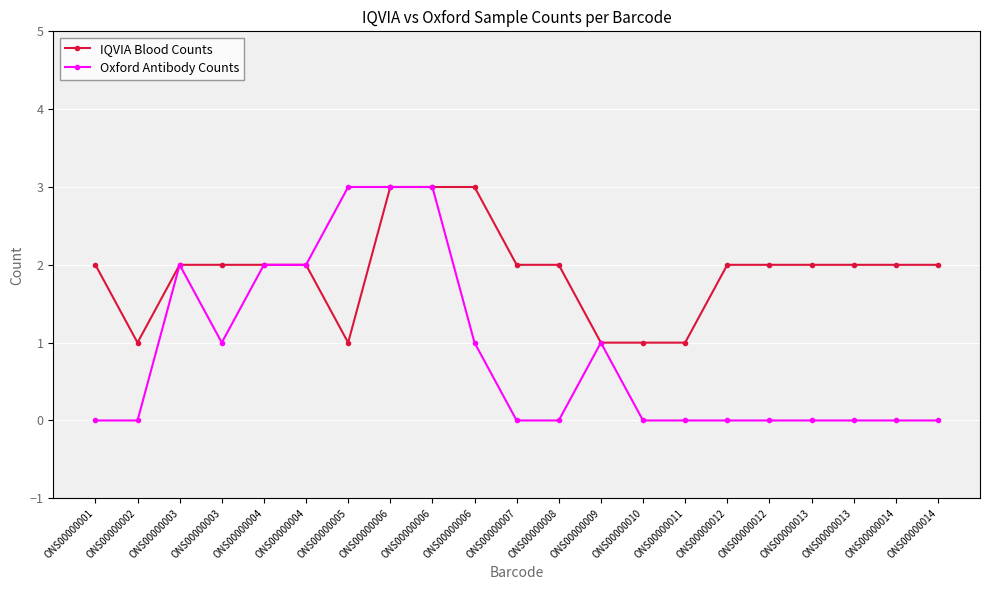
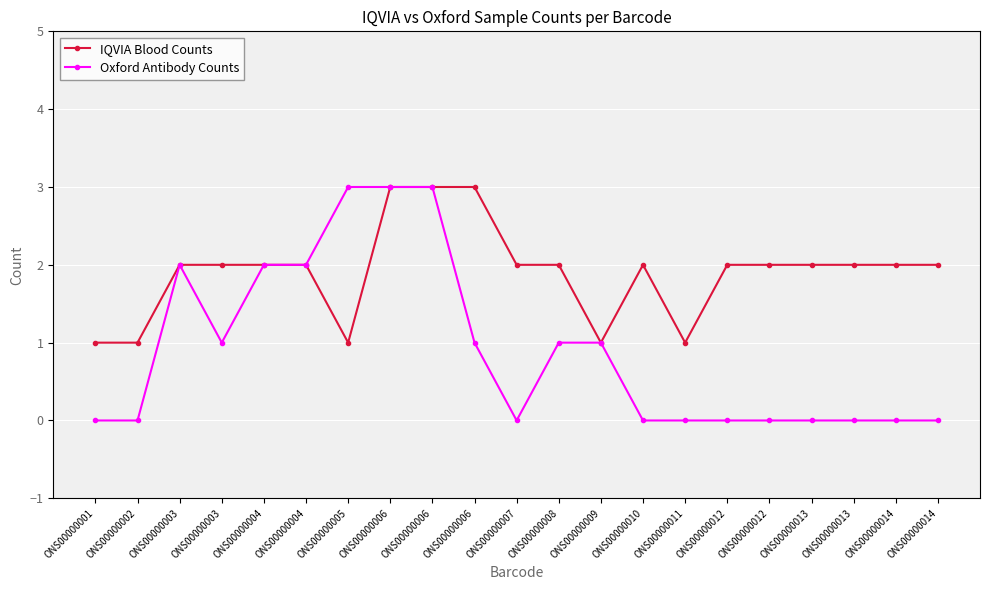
  {
    "IQVIA Blood Counts": {
-     "ONS00000001": 2,
+     "ONS00000001": 1,
      "ONS00000002": 1,
      "ONS00000005": 1,
      "ONS00000007": 2,
      "ONS00000008": 2,
-     "ONS00000010": 1,
+     "ONS00000010": 2,
      "ONS00000011": 1
    },
    "Oxford Antibody Counts": {
      "ONS00000001": 0,
      "ONS00000002": 0,
      "ONS00000005": 3,
      "ONS00000007": 0,
-     "ONS00000008": 0,
+     "ONS00000008": 1,
      "ONS00000010": 0,
      "ONS00000011": 0
    }
  }
